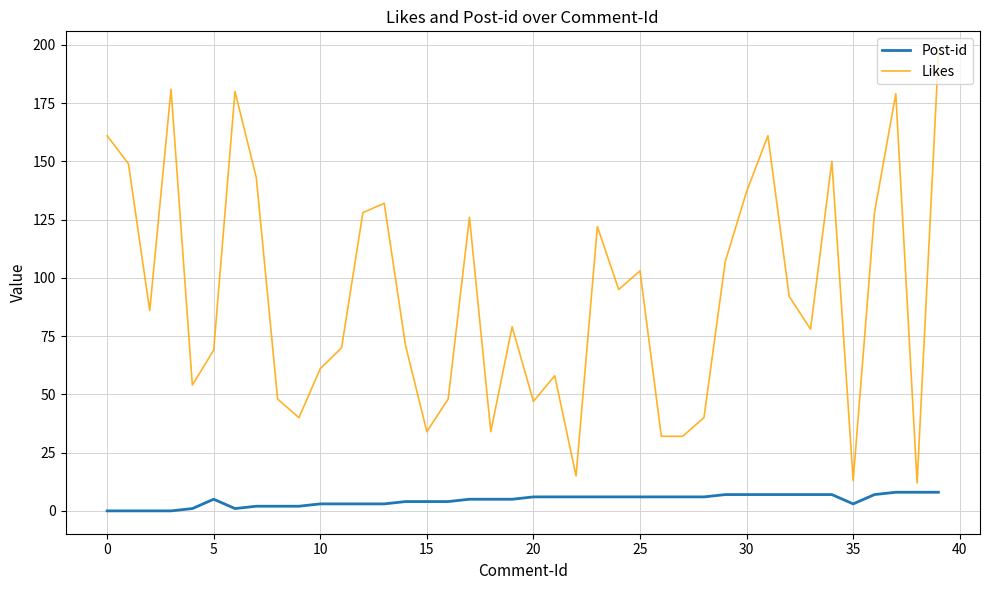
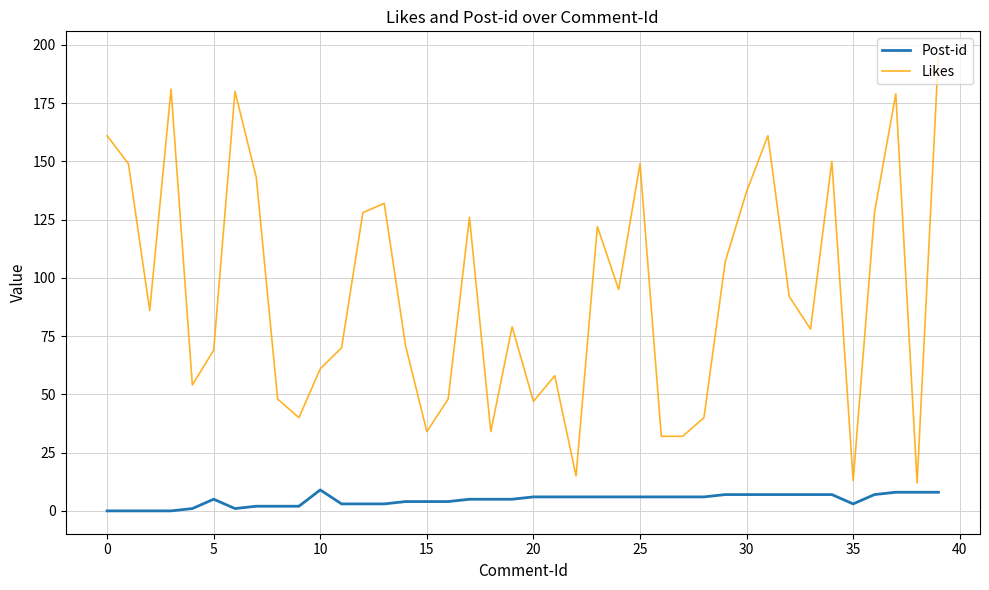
  {
    "Post-id": {
      "0": 0,
      "5": 5,
-     "10": 3,
+     "10": 9,
      "15": 4,
      "20": 6,
      "25": 6,
      "30": 7,
      "35": 3
    },
    "Likes": {
      "0": 161,
      "5": 69,
      "10": 61,
      "15": 34,
      "20": 47,
-     "25": 103,
+     "25": 149,
      "30": 137,
      "35": 13
    }
  }
